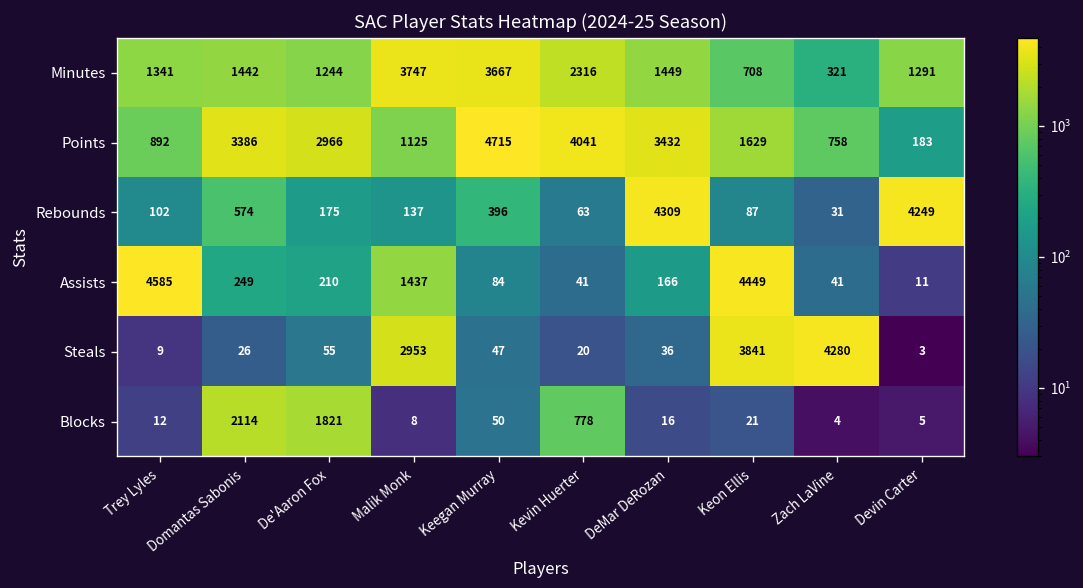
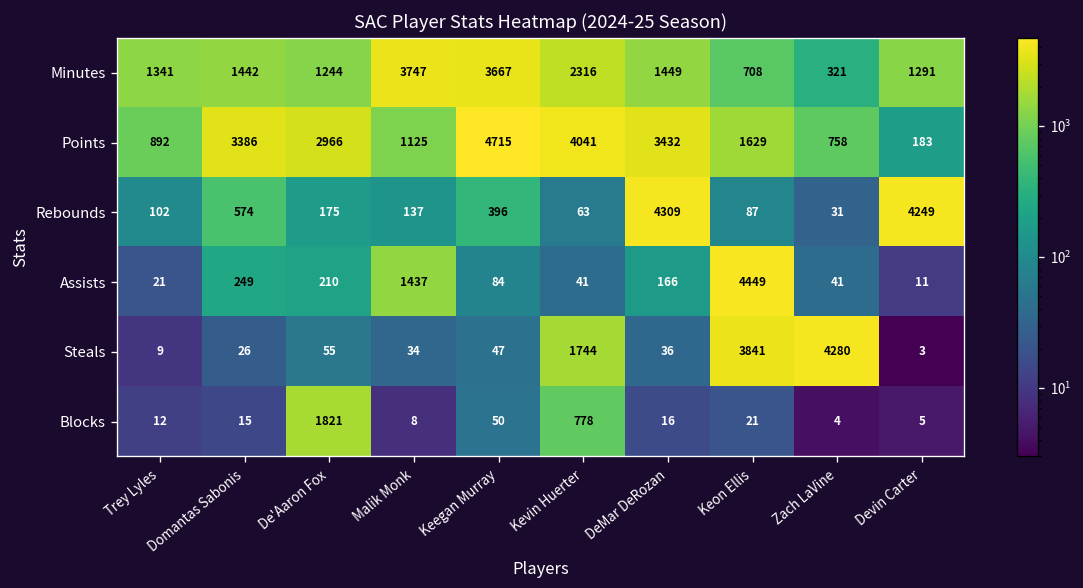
  {
    "Minutes": {
      "Trey Lyles": 1341,
      "Domantas Sabonis": 1442,
      "De'Aaron Fox": 1244,
      "Malik Monk": 3747,
      "Keegan Murray": 3667,
      "Kevin Huerter": 2316,
      "DeMar DeRozan": 1449,
      "Keon Ellis": 708,
      "Zach LaVine": 321,
      "Devin Carter": 1291
    },
    "Points": {
      "Trey Lyles": 892,
      "Domantas Sabonis": 3386,
      "De'Aaron Fox": 2966,
      "Malik Monk": 1125,
      "Keegan Murray": 4715,
      "Kevin Huerter": 4041,
      "DeMar DeRozan": 3432,
      "Keon Ellis": 1629,
      "Zach LaVine": 758,
      "Devin Carter": 183
    },
    "Rebounds": {
      "Trey Lyles": 102,
      "Domantas Sabonis": 574,
      "De'Aaron Fox": 175,
      "Malik Monk": 137,
      "Keegan Murray": 396,
      "Kevin Huerter": 63,
      "DeMar DeRozan": 4309,
      "Keon Ellis": 87,
      "Zach LaVine": 31,
      "Devin Carter": 4249
    },
    "Assists": {
-     "Trey Lyles": 4585,
+     "Trey Lyles": 21,
      "Domantas Sabonis": 249,
      "De'Aaron Fox": 210,
      "Malik Monk": 1437,
      "Keegan Murray": 84,
      "Kevin Huerter": 41,
      "DeMar DeRozan": 166,
      "Keon Ellis": 4449,
      "Zach LaVine": 41,
      "Devin Carter": 11
    },
    "Steals": {
      "Trey Lyles": 9,
      "Domantas Sabonis": 26,
      "De'Aaron Fox": 55,
-     "Malik Monk": 2953,
+     "Malik Monk": 34,
      "Keegan Murray": 47,
-     "Kevin Huerter": 20,
+     "Kevin Huerter": 1744,
      "DeMar DeRozan": 36,
      "Keon Ellis": 3841,
      "Zach LaVine": 4280,
      "Devin Carter": 3
    },
    "Blocks": {
      "Trey Lyles": 12,
-     "Domantas Sabonis": 2114,
+     "Domantas Sabonis": 15,
      "De'Aaron Fox": 1821,
      "Malik Monk": 8,
      "Keegan Murray": 50,
      "Kevin Huerter": 778,
      "DeMar DeRozan": 16,
      "Keon Ellis": 21,
      "Zach LaVine": 4,
      "Devin Carter": 5
    }
  }
